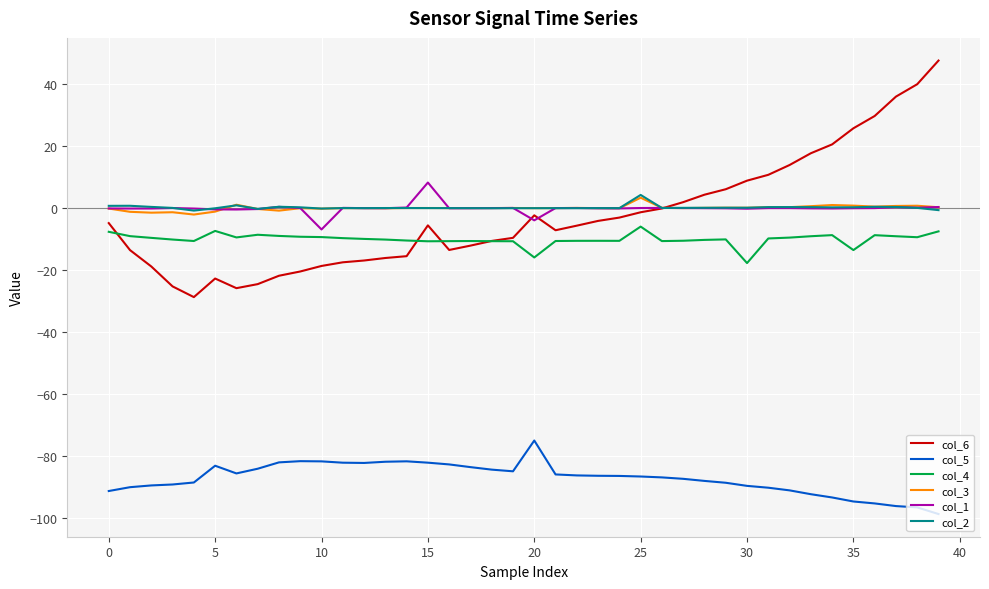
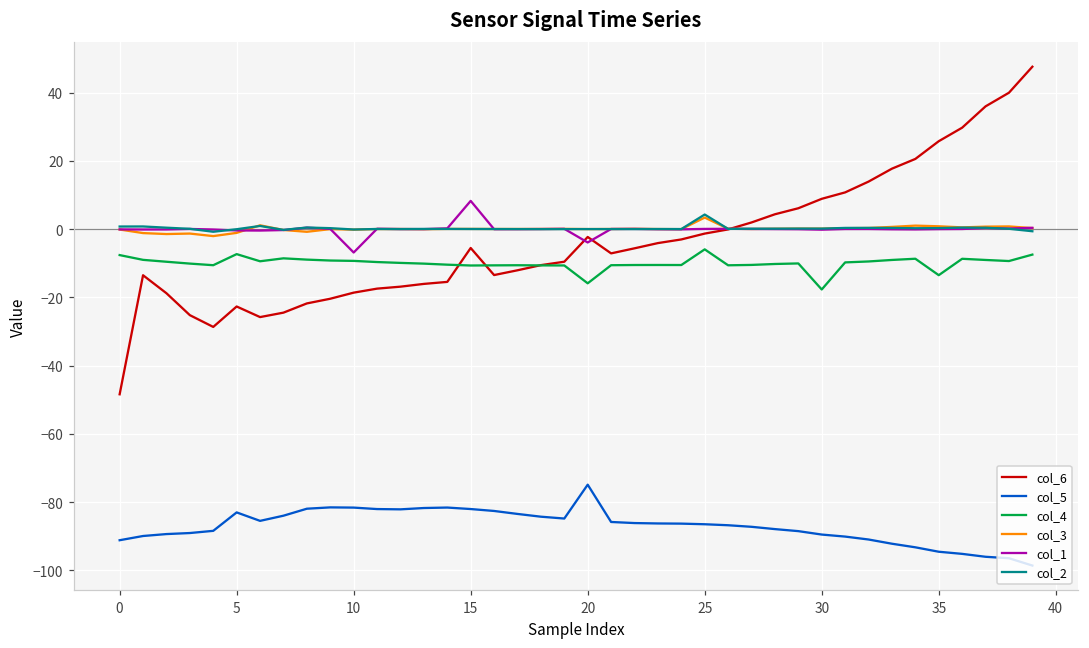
  {
    "col_6": {
-     "0": -5,
+     "0": -48,
      "5": -23,
      "10": -19,
      "15": -6,
      "20": -2,
      "25": -1,
      "30": 9,
      "35": 26
    },
    "col_5": {
      "0": -91,
      "5": -83,
      "10": -82,
      "15": -82,
      "20": -75,
      "25": -86,
      "30": -90,
      "35": -95
    },
    "col_4": {
      "0": -8,
      "5": -7,
      "10": -9,
      "15": -11,
      "20": -16,
      "25": -6,
      "30": -18,
      "35": -14
    },
    "col_3": {
      "25": 3
    },
    "col_1": {
      "10": -7,
      "15": 8,
      "20": -4,
      "25": 0
    },
    "col_2": {
      "0": 1,
      "25": 4
    }
  }
